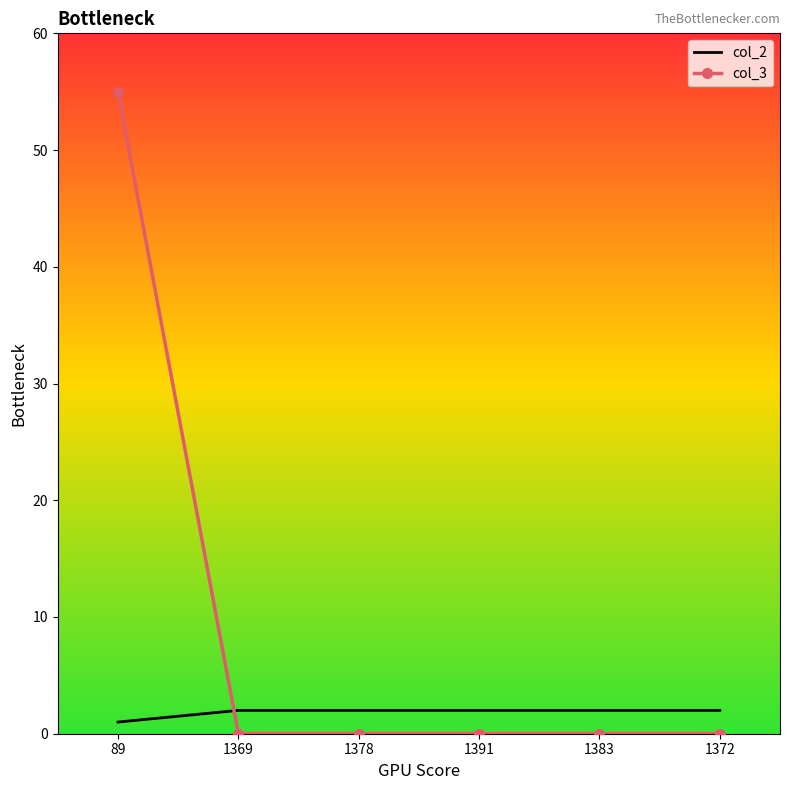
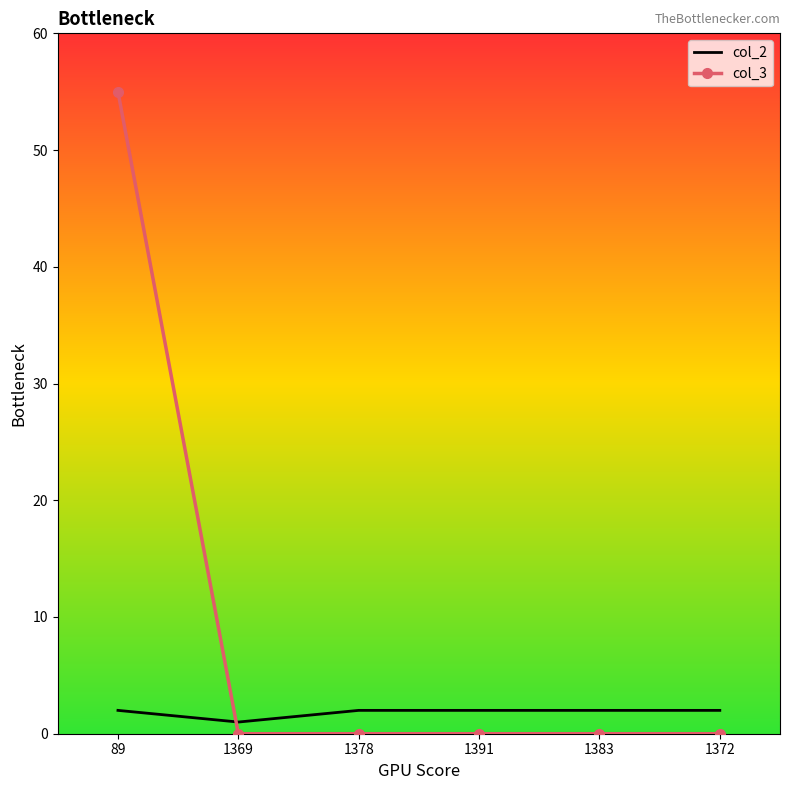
  {
    "col_2": {
-     "89": 1,
-     "1369": 2,
+     "89": 2,
+     "1369": 1,
      "1378": 2,
      "1391": 2,
      "1383": 2,
      "1372": 2
    },
    "col_3": {
      "89": 55,
      "1369": 0,
      "1378": 0,
      "1391": 0,
      "1383": 0,
      "1372": 0
    }
  }
